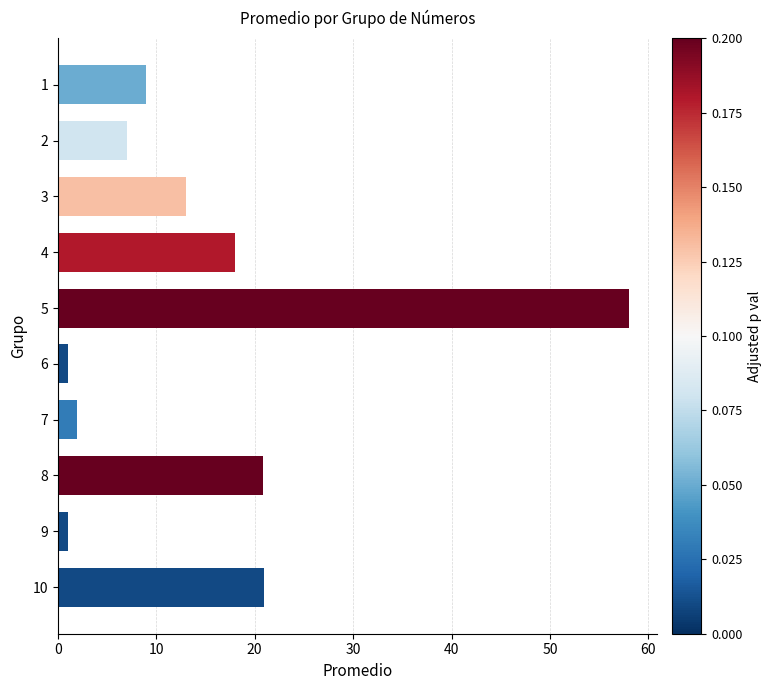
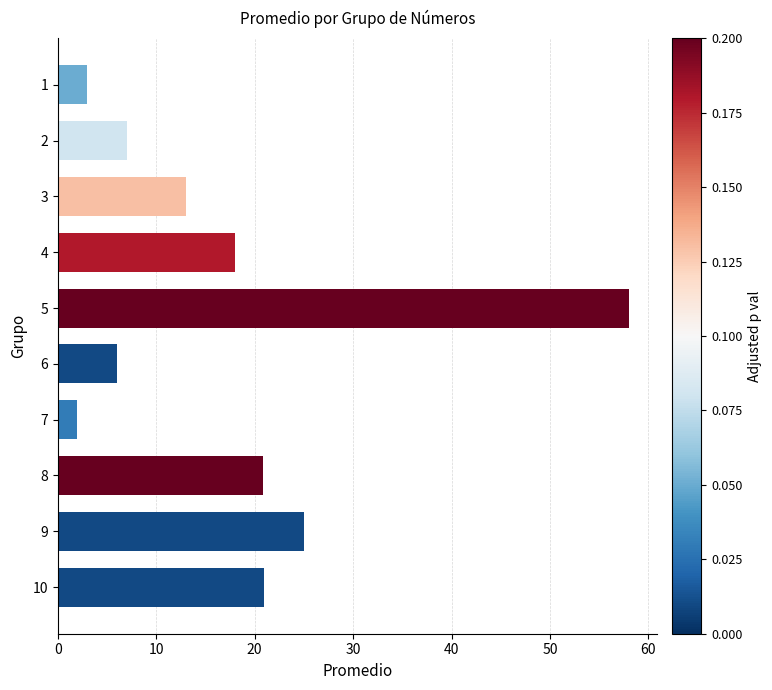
  {
-   "1": 9,
+   "1": 3,
    "2": 7,
    "3": 13,
    "4": 18,
    "5": 58,
-   "6": 1,
+   "6": 6,
    "7": 2,
    "8": 21,
-   "9": 1,
+   "9": 25,
    "10": 21
  }
